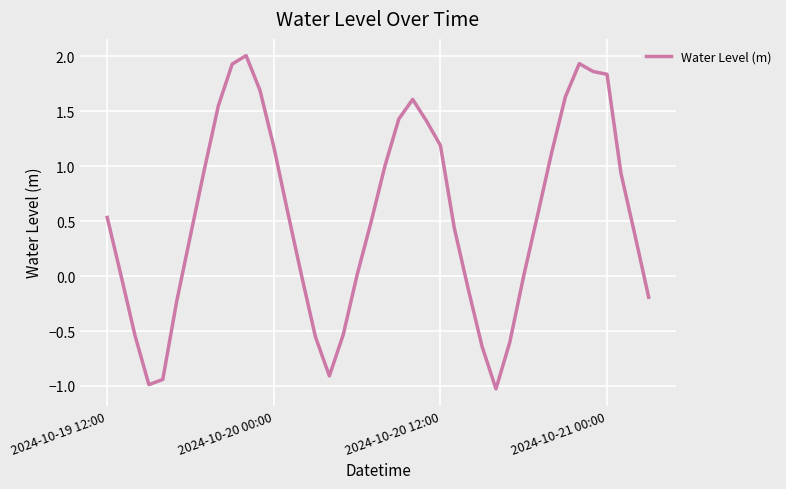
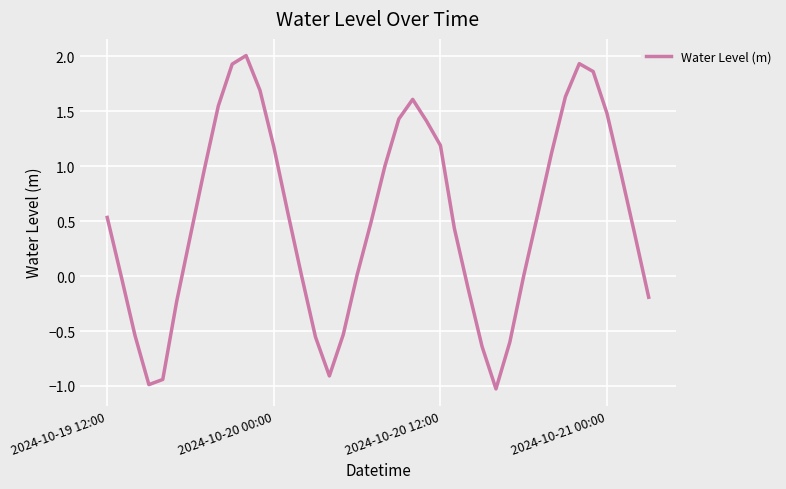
  {
    "2024-10-19 12:00": 0.53,
    "2024-10-20 00:00": 1.17,
    "2024-10-20 12:00": 1.19,
-   "2024-10-21 00:00": 1.83
+   "2024-10-21 00:00": 1.48
  }
